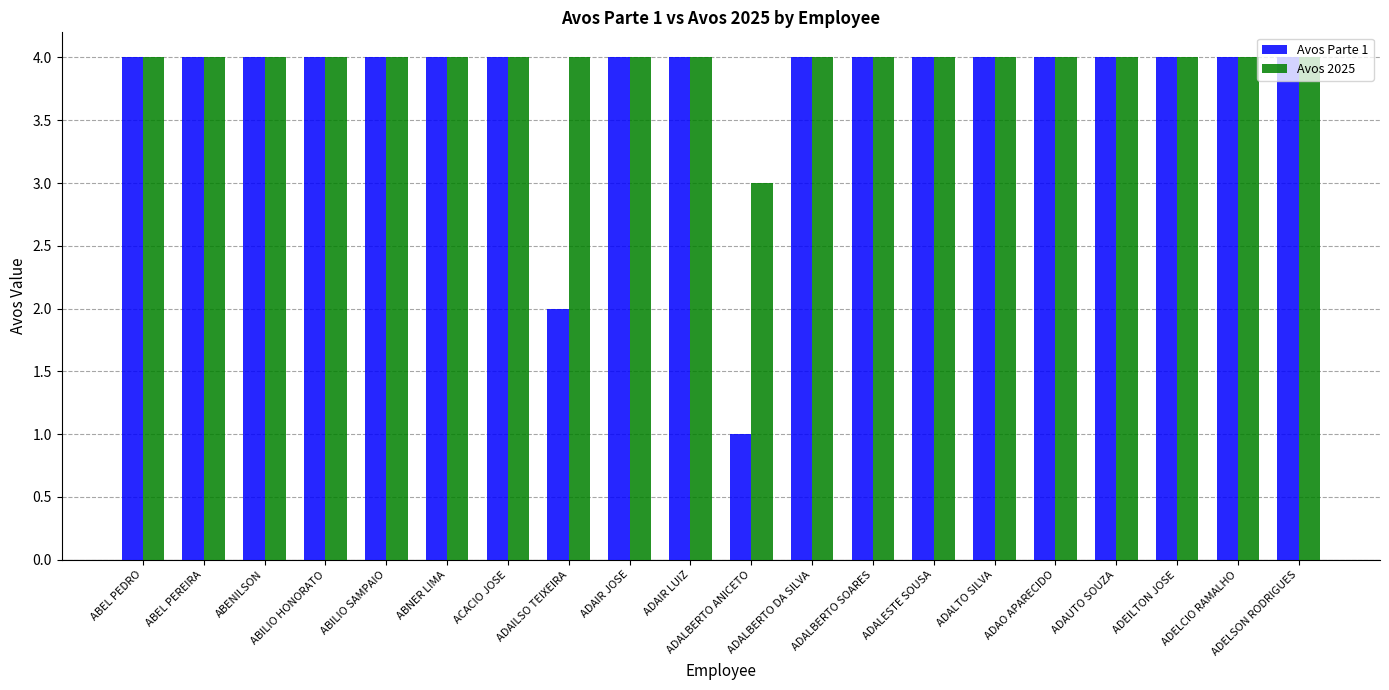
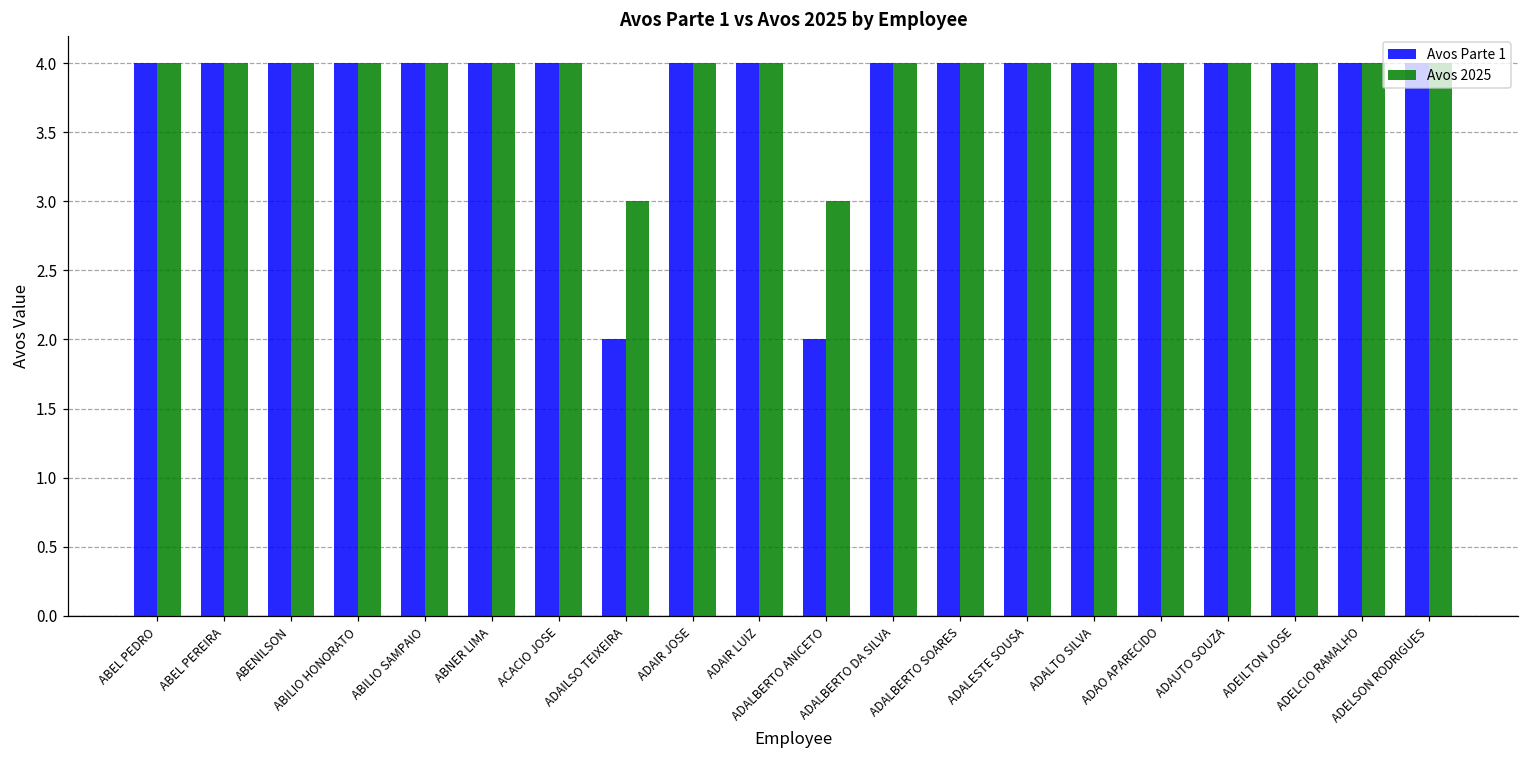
  {
    "Avos Parte 1": {
      "ABEL PEDRO": 4,
      "ABEL PEREIRA": 4,
      "ABENILSON": 4,
      "ABILIO HONORATO": 4,
      "ABILIO SAMPAIO": 4,
      "ABNER LIMA": 4,
      "ACACIO JOSE": 4,
      "ADAILSO TEIXEIRA": 2,
      "ADAIR JOSE": 4,
      "ADAIR LUIZ": 4,
-     "ADALBERTO ANICETO": 1,
+     "ADALBERTO ANICETO": 2,
      "ADALBERTO DA SILVA": 4,
      "ADALBERTO SOARES": 4,
      "ADALESTE SOUSA": 4,
      "ADALTO SILVA": 4,
      "ADAO APARECIDO": 4,
      "ADAUTO SOUZA": 4,
      "ADEILTON JOSE": 4,
      "ADELCIO RAMALHO": 4
    },
    "Avos 2025": {
      "ABEL PEDRO": 4,
      "ABEL PEREIRA": 4,
      "ABENILSON": 4,
      "ABILIO HONORATO": 4,
      "ABILIO SAMPAIO": 4,
      "ABNER LIMA": 4,
      "ACACIO JOSE": 4,
-     "ADAILSO TEIXEIRA": 4,
+     "ADAILSO TEIXEIRA": 3,
      "ADAIR JOSE": 4,
      "ADAIR LUIZ": 4,
      "ADALBERTO ANICETO": 3,
      "ADALBERTO DA SILVA": 4,
      "ADALBERTO SOARES": 4,
      "ADALESTE SOUSA": 4,
      "ADALTO SILVA": 4,
      "ADAO APARECIDO": 4,
      "ADAUTO SOUZA": 4,
      "ADEILTON JOSE": 4,
      "ADELCIO RAMALHO": 4
    }
  }
